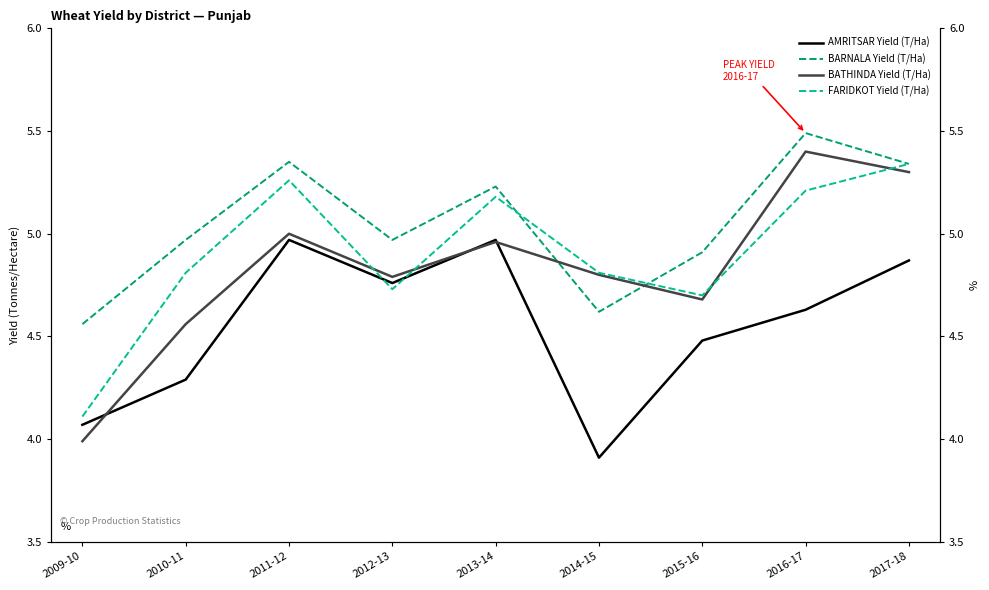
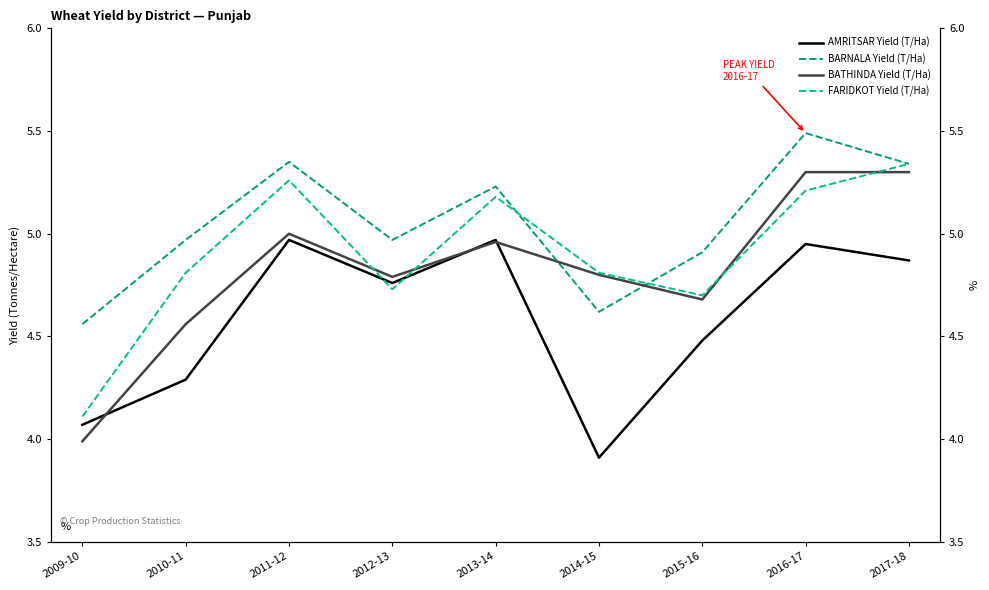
  {
    "AMRITSAR Yield (T/Ha)": {
      "2009-10": 4.07,
      "2010-11": 4.29,
      "2011-12": 4.97,
      "2012-13": 4.76,
      "2014-15": 3.91,
      "2015-16": 4.48,
-     "2016-17": 4.63,
+     "2016-17": 4.95,
      "2017-18": 4.87
    },
    "BATHINDA Yield (T/Ha)": {
      "2009-10": 4.0,
      "2010-11": 4.56,
      "2011-12": 5.0,
      "2012-13": 4.8,
      "2015-16": 4.68,
-     "2016-17": 5.4,
+     "2016-17": 5.3,
      "2017-18": 5.3
    }
  }
